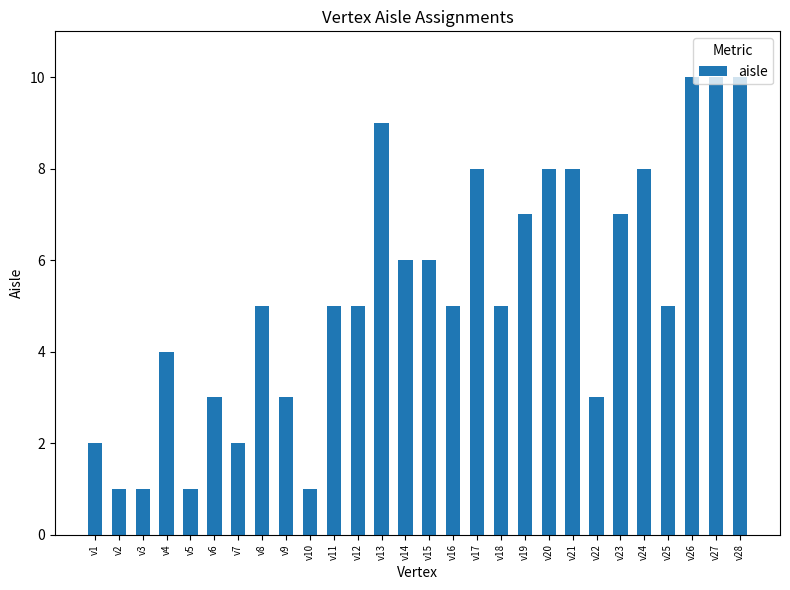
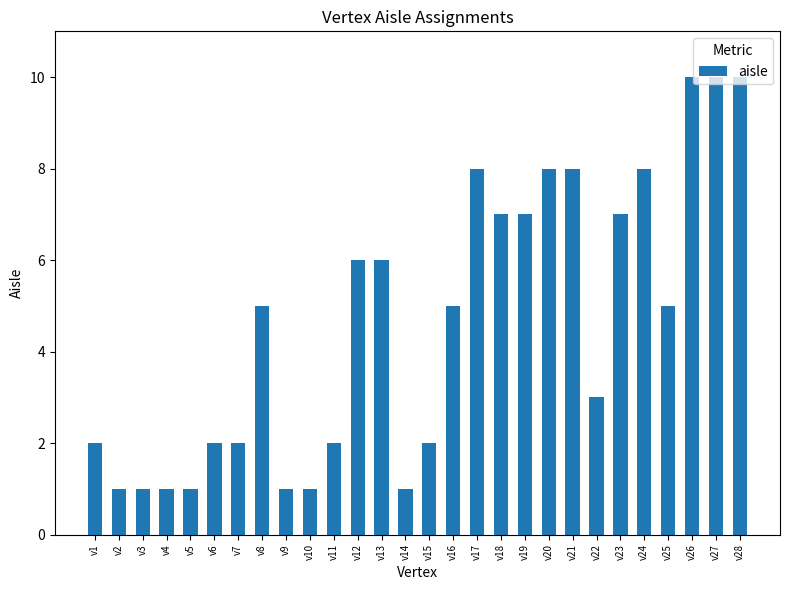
  {
    "v1": 2,
    "v2": 1,
    "v3": 1,
-   "v4": 4,
+   "v4": 1,
    "v5": 1,
-   "v6": 3,
+   "v6": 2,
    "v7": 2,
    "v8": 5,
-   "v9": 3,
+   "v9": 1,
    "v10": 1,
-   "v11": 5,
-   "v12": 5,
-   "v13": 9,
-   "v14": 6,
-   "v15": 6,
+   "v11": 2,
+   "v12": 6,
+   "v13": 6,
+   "v14": 1,
+   "v15": 2,
    "v16": 5,
    "v17": 8,
-   "v18": 5,
+   "v18": 7,
    "v19": 7,
    "v20": 8,
    "v21": 8,
    "v22": 3,
    "v23": 7,
    "v24": 8,
    "v25": 5,
    "v26": 10
  }
